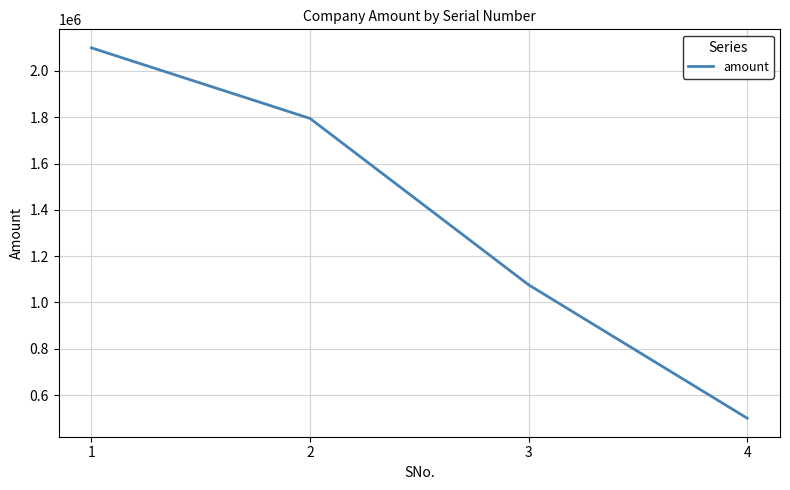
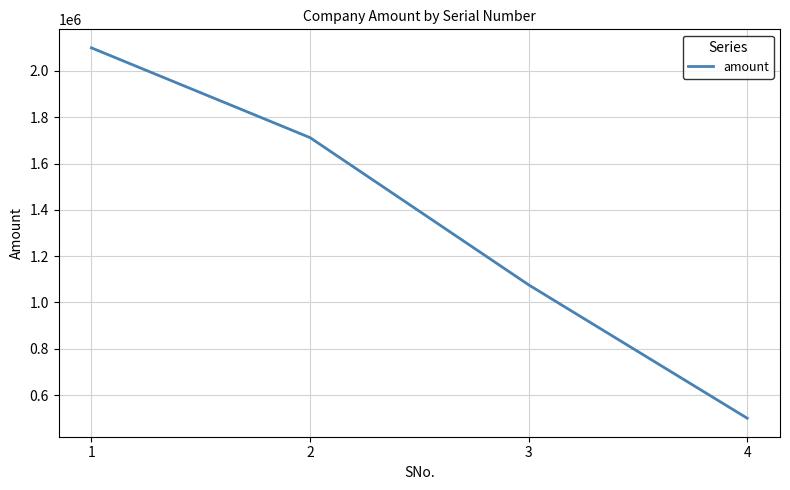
  {
    "1": 2100000,
-   "2": 1800000,
+   "2": 1710000,
    "3": 1080000,
    "4": 500000
  }
